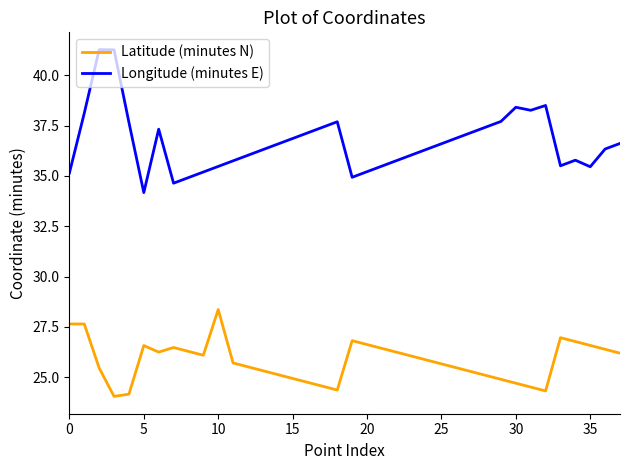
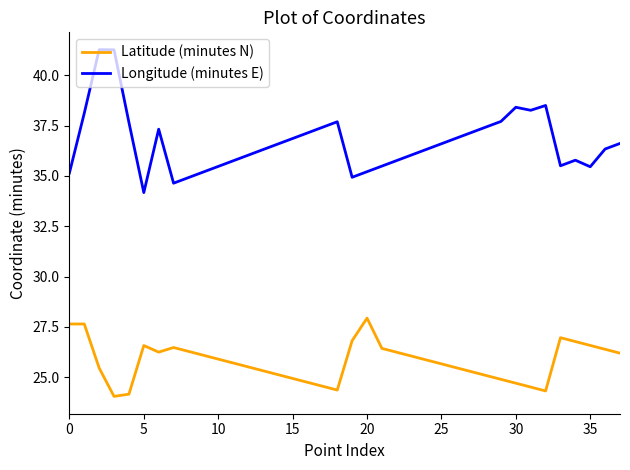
  {
    "Latitude (minutes N)": {
      "0": 27.6,
      "5": 26.6,
-     "10": 28.4,
+     "10": 25.9,
      "15": 24.9,
-     "20": 26.6,
+     "20": 27.9,
      "25": 25.7,
      "30": 24.7,
      "35": 26.6
    },
    "Longitude (minutes E)": {
      "0": 35.1,
      "5": 34.2,
      "10": 35.5,
      "15": 36.9,
      "20": 35.2,
      "25": 36.6,
      "30": 38.4,
      "35": 35.5
    }
  }
